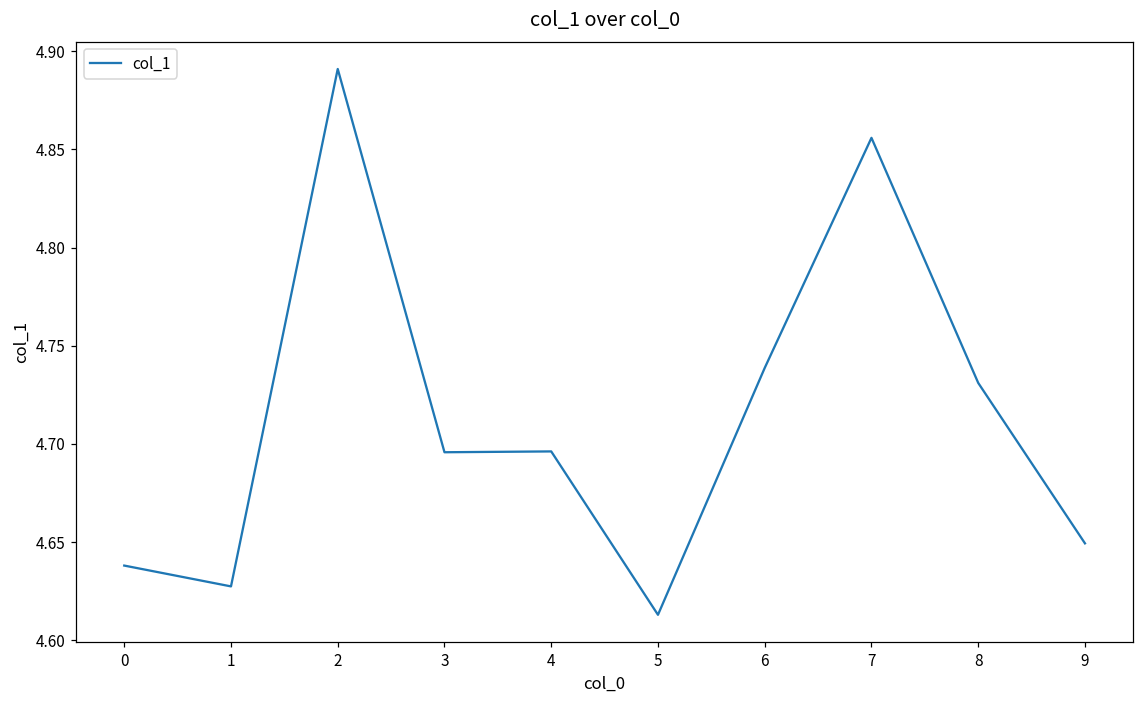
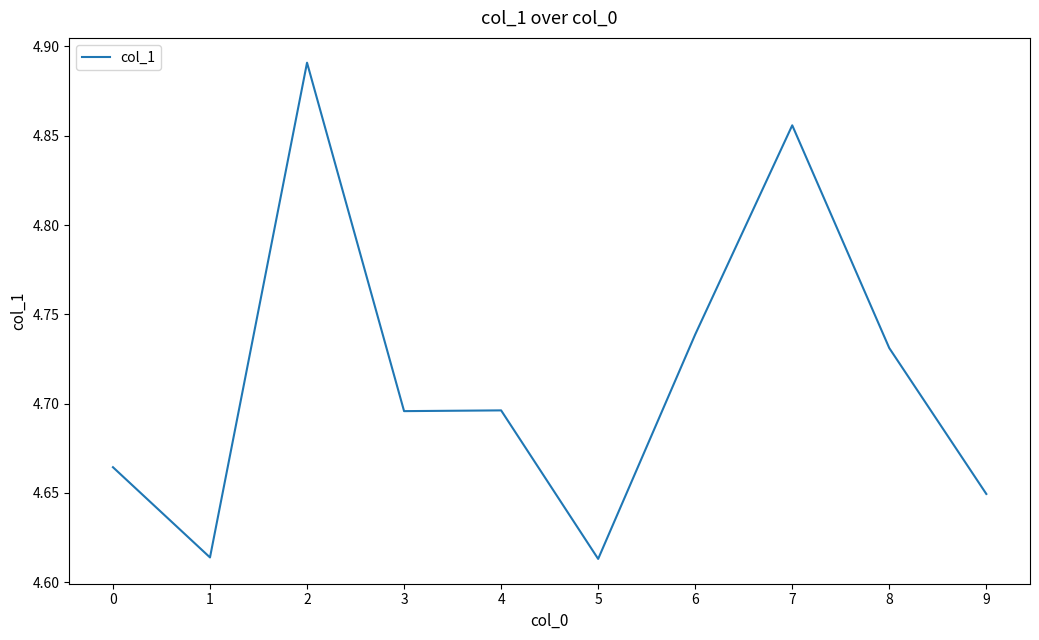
  {
-   "0": 4.638,
-   "1": 4.627,
+   "0": 4.664,
+   "1": 4.614,
    "2": 4.891,
    "3": 4.696,
    "4": 4.696,
    "5": 4.613,
    "6": 4.739,
    "7": 4.856,
    "8": 4.731,
    "9": 4.649
  }
